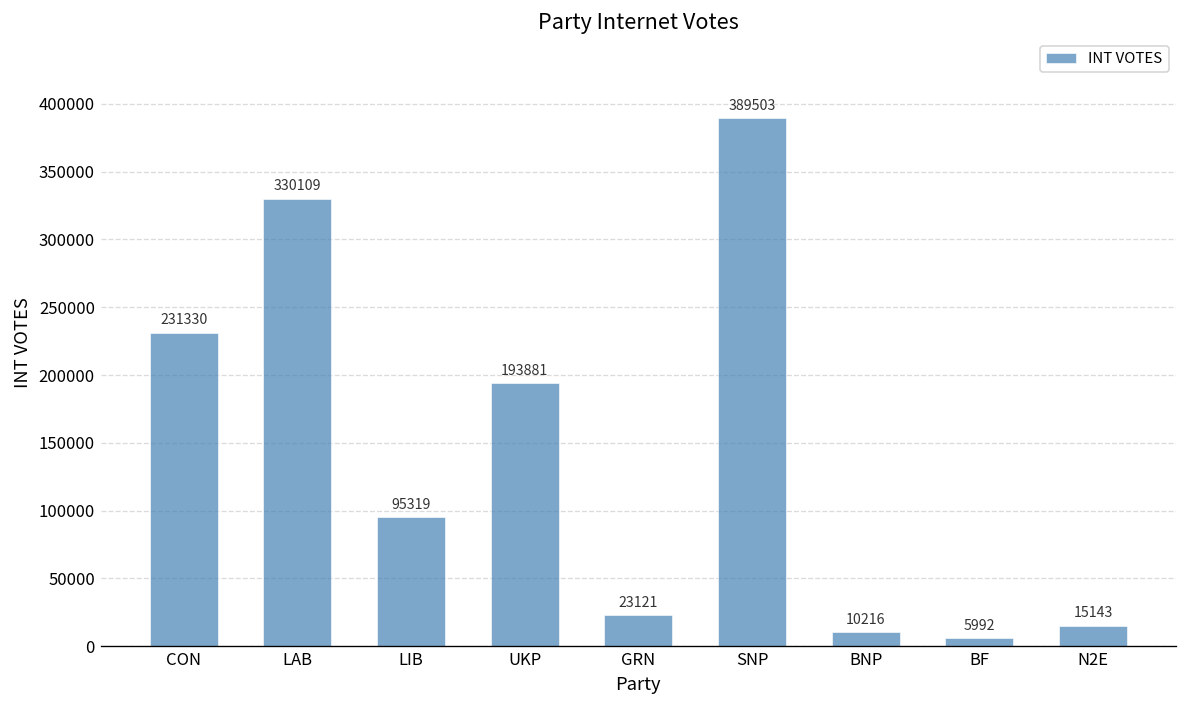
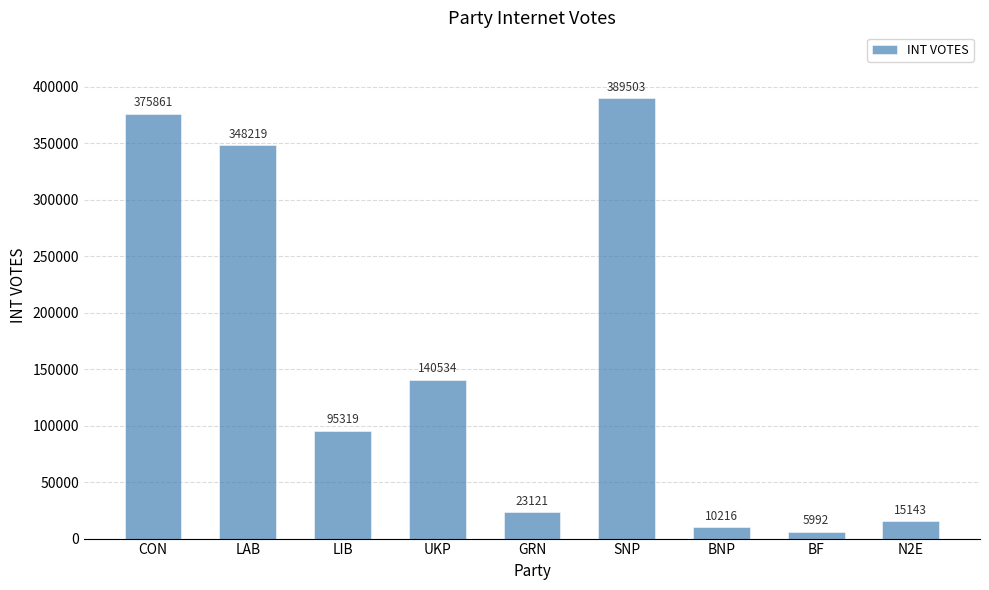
  {
-   "CON": 231330,
-   "LAB": 330109,
+   "CON": 375861,
+   "LAB": 348219,
    "LIB": 95319,
-   "UKP": 193881,
+   "UKP": 140534,
    "GRN": 23121,
    "SNP": 389503,
    "BNP": 10216,
    "BF": 5992,
    "N2E": 15143
  }
